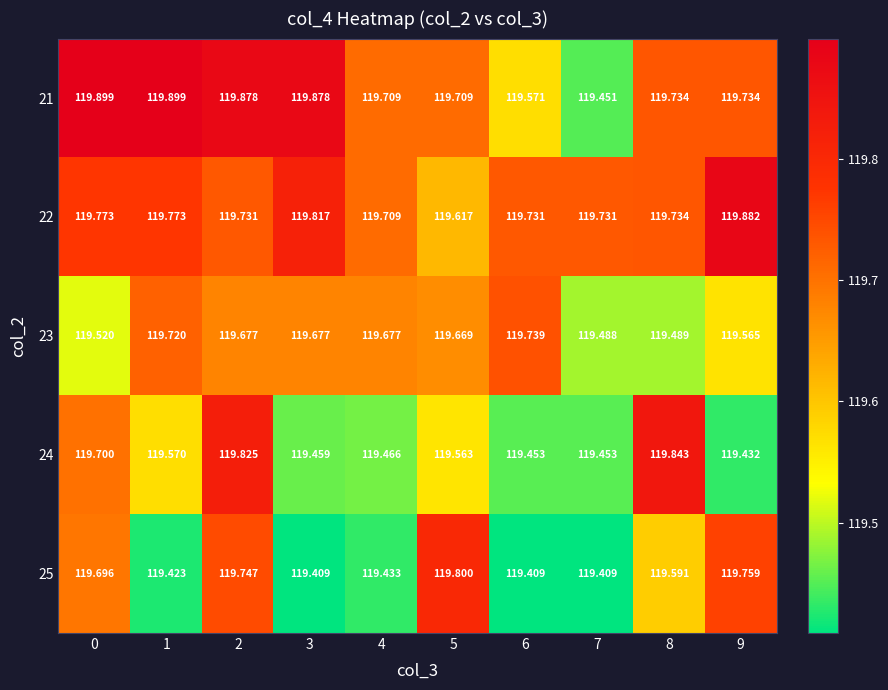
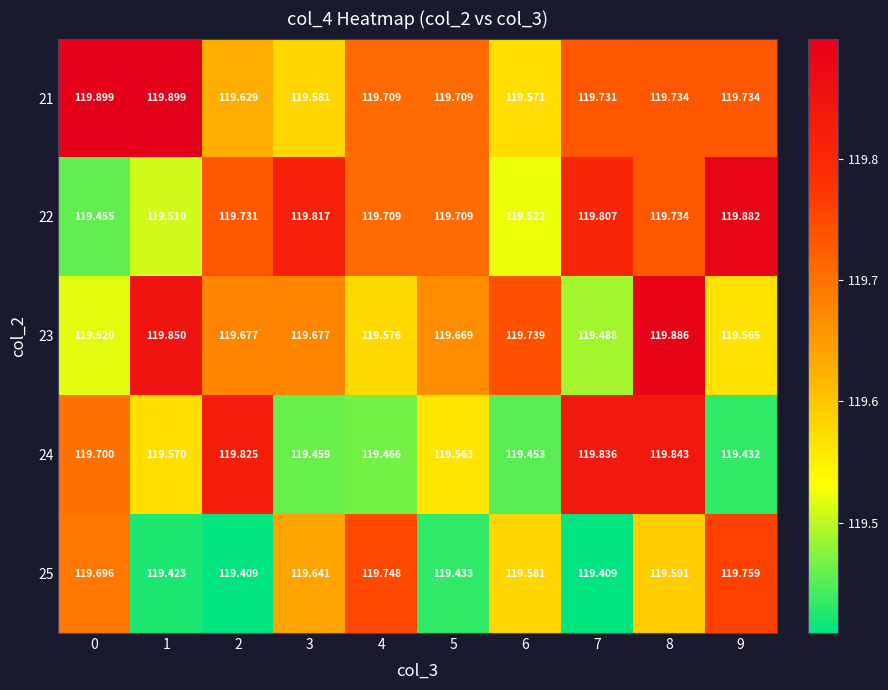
  {
    "21": {
      "0": 119.899,
      "1": 119.899,
-     "2": 119.878,
-     "3": 119.878,
+     "2": 119.629,
+     "3": 119.581,
      "4": 119.709,
      "5": 119.709,
      "6": 119.571,
-     "7": 119.451,
+     "7": 119.731,
      "8": 119.734,
      "9": 119.734
    },
    "22": {
-     "0": 119.773,
-     "1": 119.773,
+     "0": 119.455,
+     "1": 119.510,
      "2": 119.731,
      "3": 119.817,
      "4": 119.709,
-     "5": 119.617,
-     "6": 119.731,
-     "7": 119.731,
+     "5": 119.709,
+     "6": 119.522,
+     "7": 119.807,
      "8": 119.734,
      "9": 119.882
    },
    "23": {
      "0": 119.520,
-     "1": 119.720,
+     "1": 119.850,
      "2": 119.677,
      "3": 119.677,
-     "4": 119.677,
+     "4": 119.576,
      "5": 119.669,
      "6": 119.739,
      "7": 119.488,
-     "8": 119.489,
+     "8": 119.886,
      "9": 119.565
    },
    "24": {
      "0": 119.700,
      "1": 119.570,
      "2": 119.825,
      "3": 119.459,
      "4": 119.466,
      "5": 119.563,
      "6": 119.453,
-     "7": 119.453,
+     "7": 119.836,
      "8": 119.843,
      "9": 119.432
    },
    "25": {
      "0": 119.696,
      "1": 119.423,
-     "2": 119.747,
-     "3": 119.409,
-     "4": 119.433,
-     "5": 119.800,
-     "6": 119.409,
+     "2": 119.409,
+     "3": 119.641,
+     "4": 119.748,
+     "5": 119.433,
+     "6": 119.581,
      "7": 119.409,
      "8": 119.591,
      "9": 119.759
    }
  }
